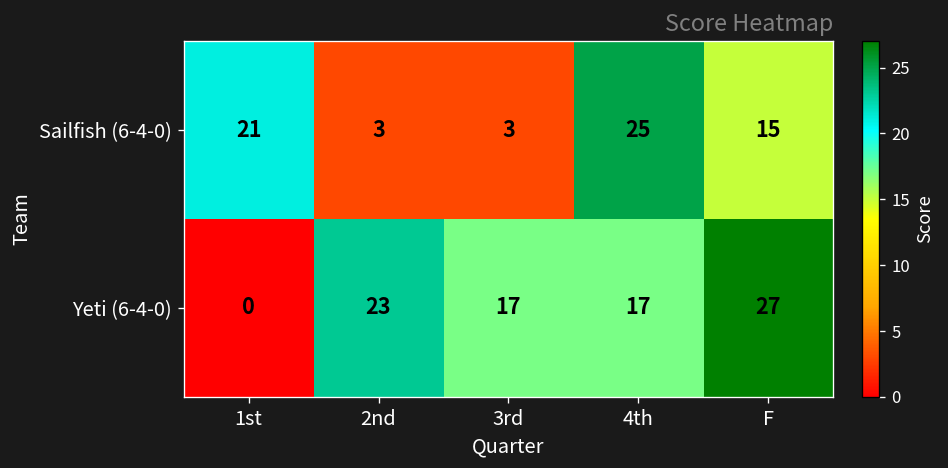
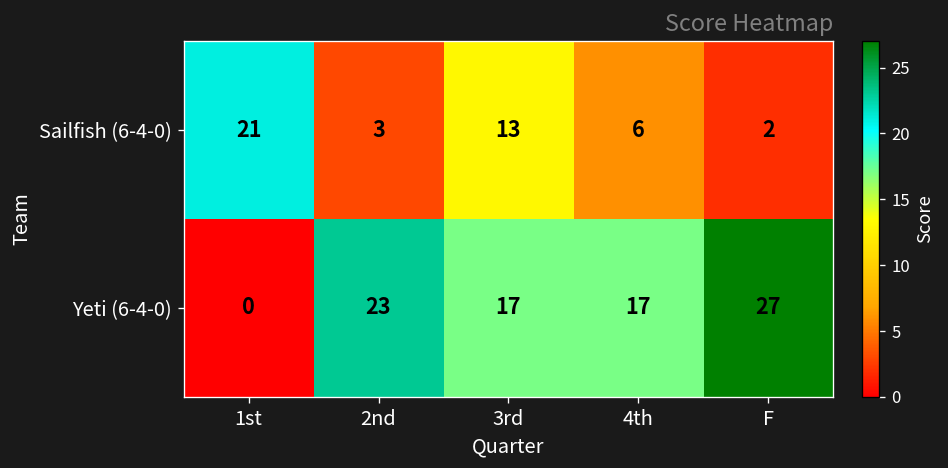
  {
    "Sailfish (6-4-0)": {
      "1st": 21,
      "2nd": 3,
-     "3rd": 3,
-     "4th": 25,
-     "F": 15
+     "3rd": 13,
+     "4th": 6,
+     "F": 2
    },
    "Yeti (6-4-0)": {
      "1st": 0,
      "2nd": 23,
      "3rd": 17,
      "4th": 17,
      "F": 27
    }
  }
